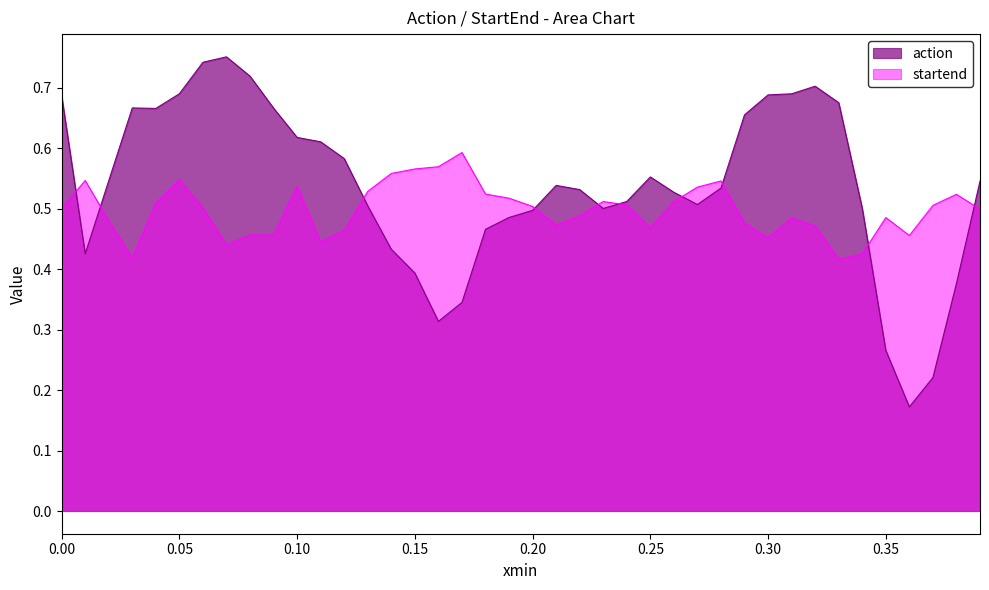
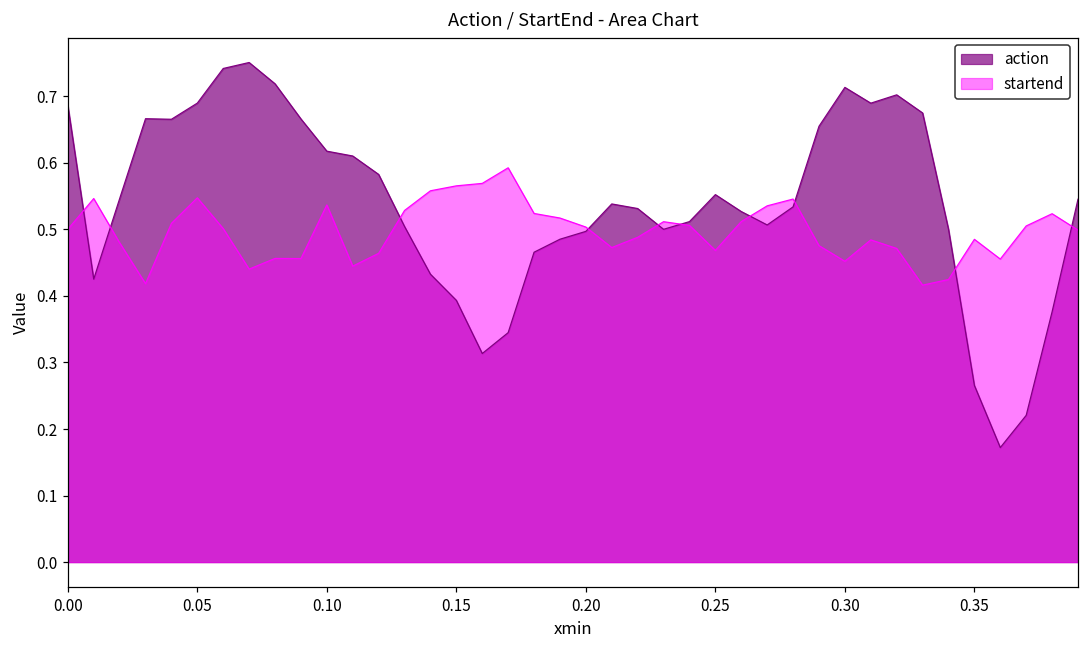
  {
    "action": {
      "0.00": 0.69,
      "0.05": 0.69,
      "0.10": 0.62,
      "0.15": 0.39,
      "0.20": 0.50,
      "0.25": 0.55,
-     "0.30": 0.69,
+     "0.30": 0.71,
      "0.35": 0.27
    },
    "startend": {
      "0.00": 0.50,
      "0.05": 0.55,
      "0.10": 0.54,
      "0.15": 0.57,
      "0.20": 0.50,
      "0.25": 0.47,
      "0.30": 0.45,
      "0.35": 0.49
    }
  }
